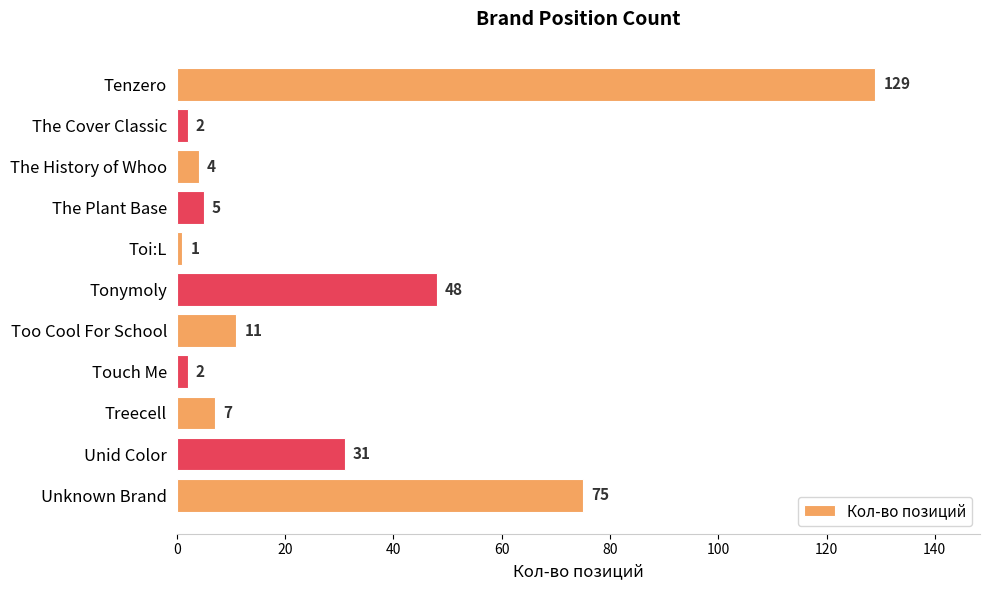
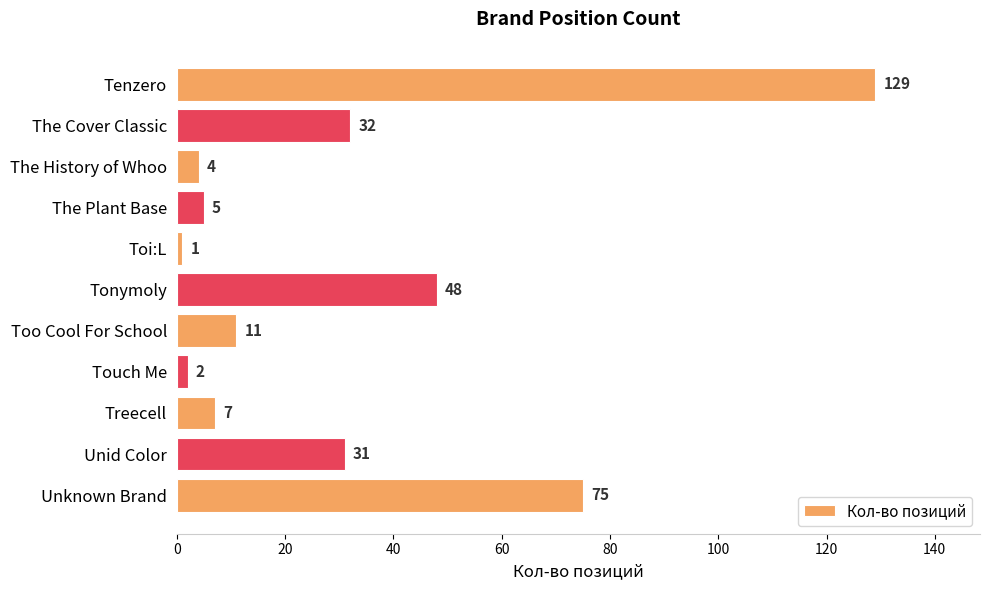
  {
    "Tenzero": 129,
-   "The Cover Classic": 2,
+   "The Cover Classic": 32,
    "The History of Whoo": 4,
    "The Plant Base": 5,
    "Toi:L": 1,
    "Tonymoly": 48,
    "Too Cool For School": 11,
    "Touch Me": 2,
    "Treecell": 7,
    "Unid Color": 31,
    "Unknown Brand": 75
  }
